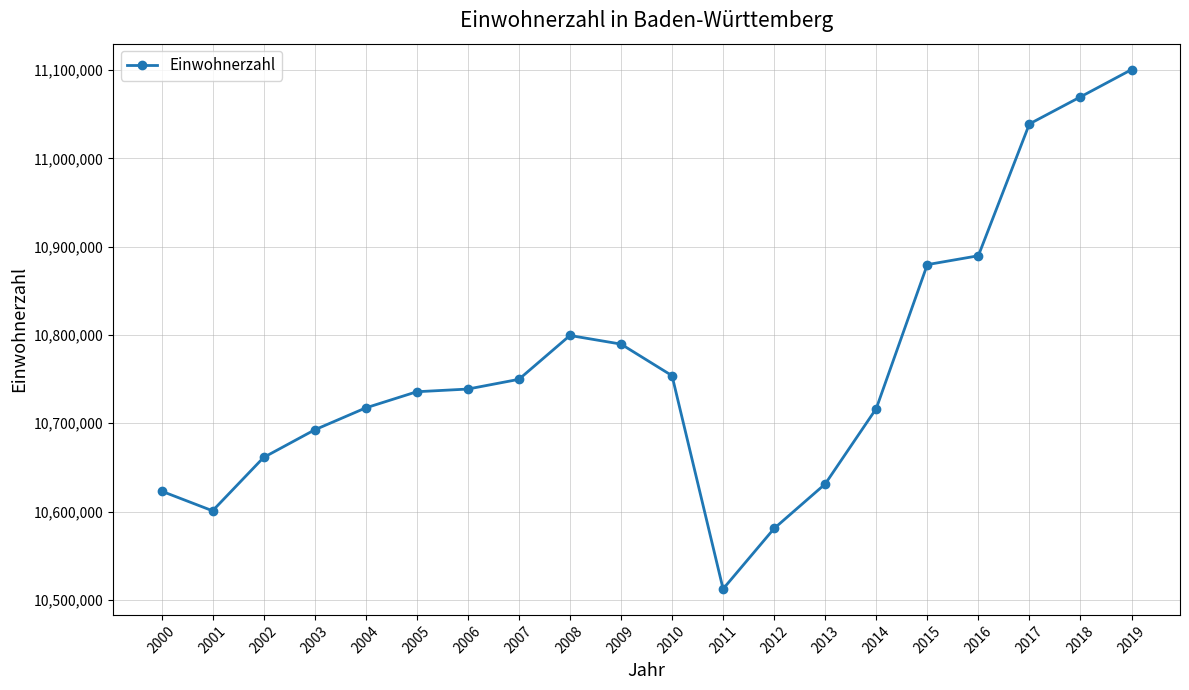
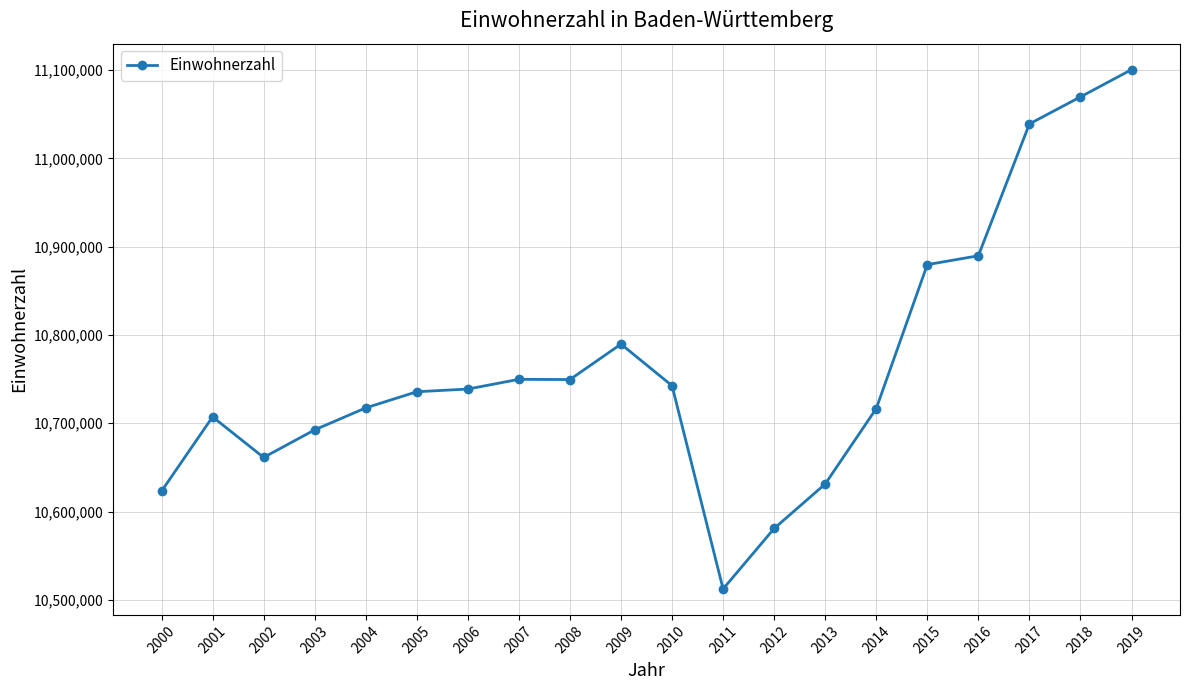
  {
    "2000": "10,620,000",
-   "2001": "10,600,000",
+   "2001": "10,710,000",
    "2002": "10,660,000",
    "2003": "10,690,000",
    "2004": "10,720,000",
    "2005": "10,740,000",
    "2006": "10,740,000",
    "2007": "10,750,000",
-   "2008": "10,800,000",
+   "2008": "10,750,000",
    "2009": "10,790,000",
-   "2010": "10,750,000",
+   "2010": "10,740,000",
    "2011": "10,510,000",
    "2012": "10,580,000",
    "2013": "10,630,000",
    "2014": "10,720,000",
    "2015": "10,880,000",
    "2016": "10,890,000",
    "2017": "11,040,000",
    "2018": "11,070,000",
    "2019": "11,100,000"
  }
